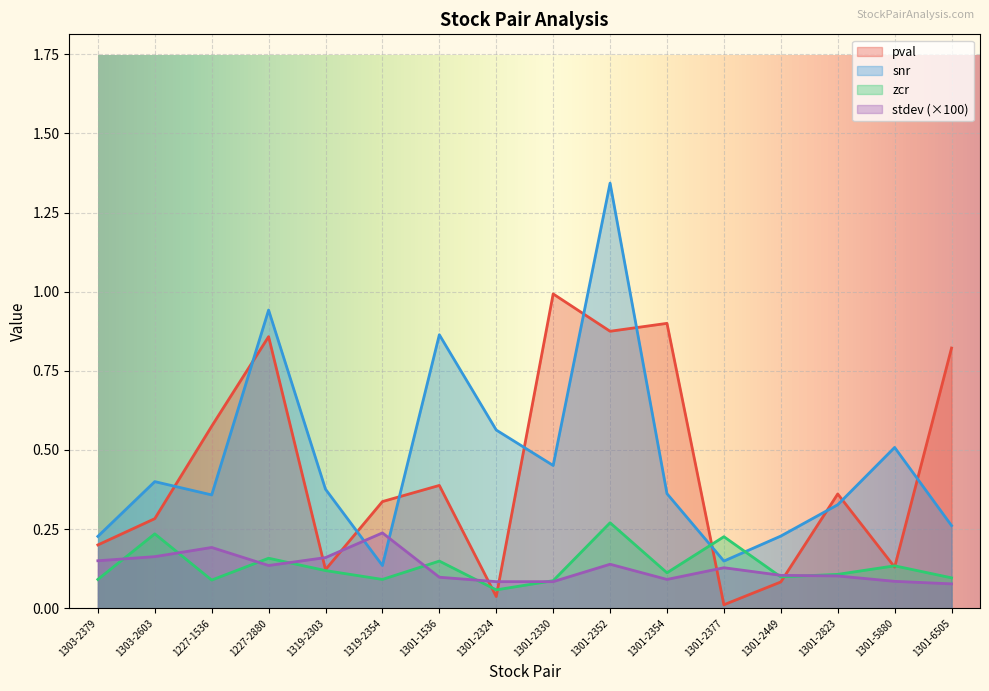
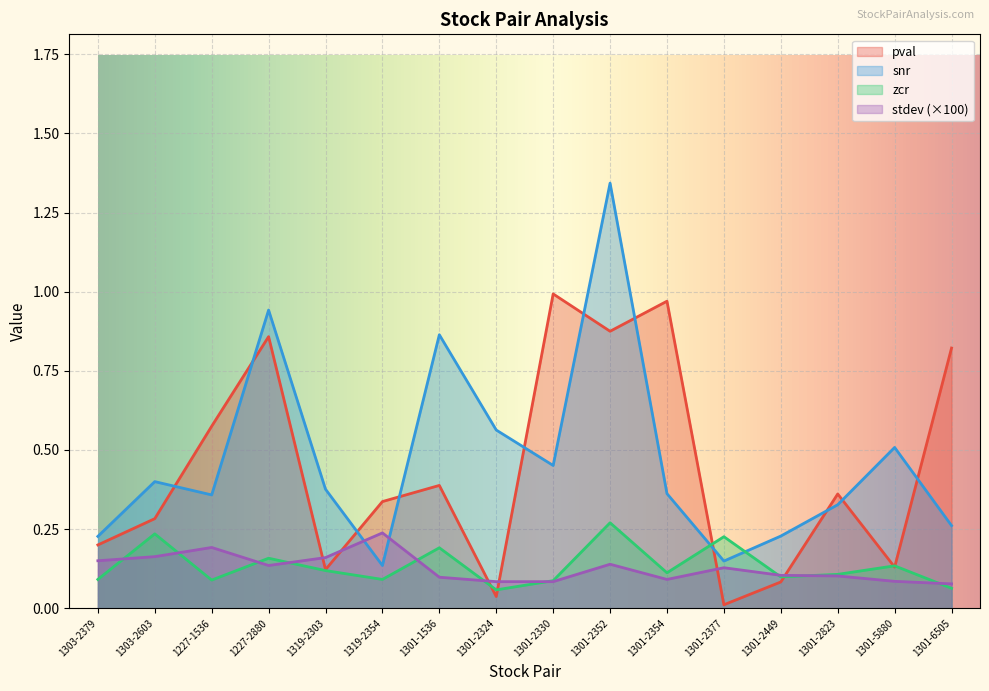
  {
    "pval": {
      "1303-2379": 0.20,
      "1303-2603": 0.28,
      "1227-1536": 0.58,
      "1227-2880": 0.86,
      "1319-2354": 0.34,
      "1301-1536": 0.39,
      "1301-2324": 0.04,
      "1301-2330": 0.99,
      "1301-2352": 0.88,
-     "1301-2354": 0.90,
+     "1301-2354": 0.97,
      "1301-2377": 0.01,
      "1301-2449": 0.08,
      "1301-2823": 0.36,
      "1301-6505": 0.82
    },
    "snr": {
      "1303-2379": 0.23,
      "1303-2603": 0.40,
      "1227-1536": 0.36,
      "1227-2880": 0.94,
      "1319-2303": 0.38,
      "1319-2354": 0.14,
      "1301-1536": 0.86,
      "1301-2324": 0.56,
      "1301-2330": 0.45,
      "1301-2352": 1.34,
      "1301-2354": 0.36,
      "1301-2377": 0.15,
      "1301-2449": 0.23,
      "1301-2823": 0.33,
      "1301-5880": 0.51,
      "1301-6505": 0.26
    },
    "zcr": {
      "1303-2379": 0.09,
      "1303-2603": 0.24,
      "1227-1536": 0.09,
      "1227-2880": 0.16,
      "1319-2354": 0.09,
-     "1301-1536": 0.15,
+     "1301-1536": 0.19,
      "1301-2324": 0.06,
      "1301-2352": 0.27,
      "1301-2354": 0.11,
      "1301-2377": 0.23,
-     "1301-6505": 0.10
+     "1301-6505": 0.06
    },
    "stdev (×100)": {
      "1303-2379": 0.15,
      "1303-2603": 0.16,
      "1227-1536": 0.19,
      "1227-2880": 0.14,
      "1319-2303": 0.16,
      "1319-2354": 0.24,
      "1301-1536": 0.10,
      "1301-2324": 0.08,
      "1301-2352": 0.14,
      "1301-2354": 0.09,
      "1301-2377": 0.13,
      "1301-5880": 0.08,
      "1301-6505": 0.08
    }
  }
